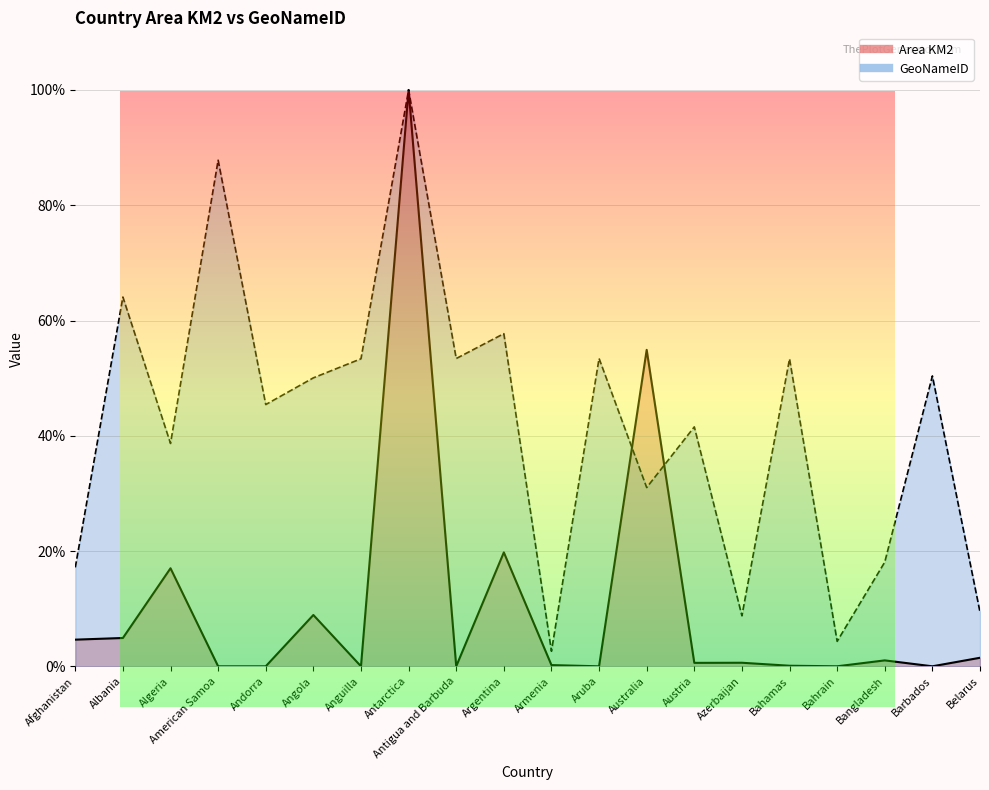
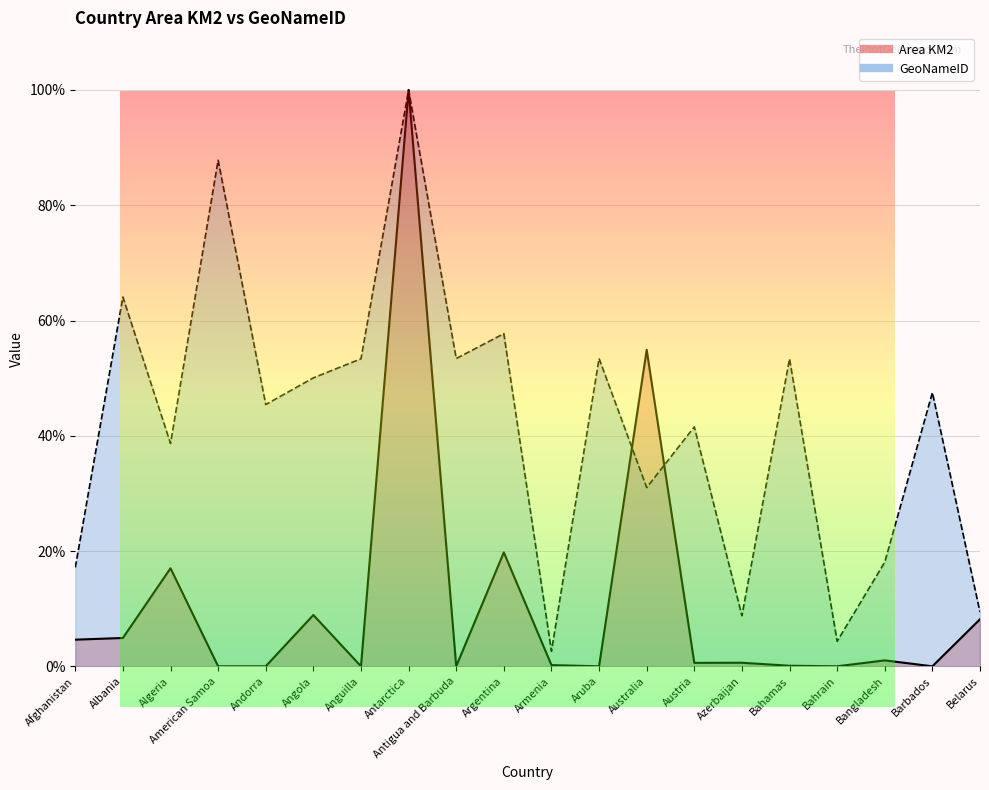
  {
    "Area KM2": {
      "Afghanistan": "5%",
      "Albania": "5%",
      "Barbados": "0%",
-     "Belarus": "1%"
+     "Belarus": "8%"
    },
    "GeoNameID": {
      "Afghanistan": "17%",
      "Albania": "64%",
-     "Barbados": "50%",
+     "Barbados": "47%",
      "Belarus": "9%"
    }
  }
